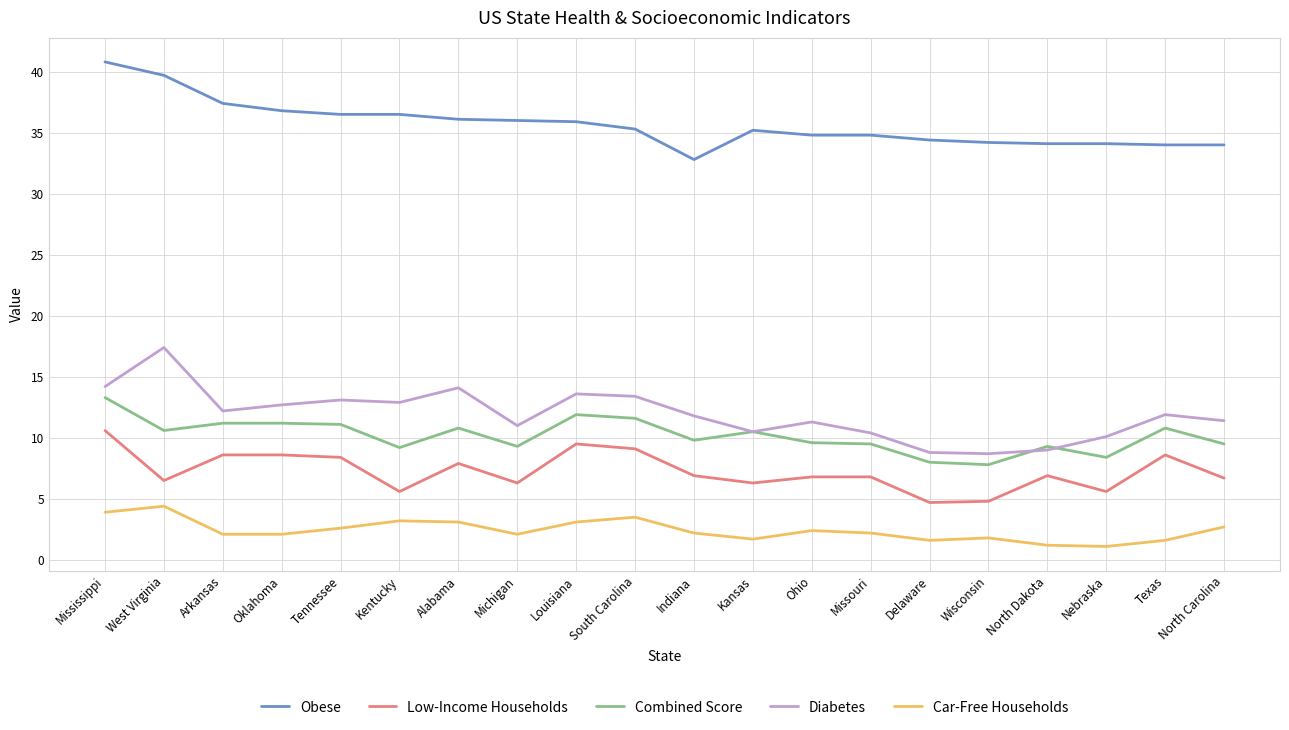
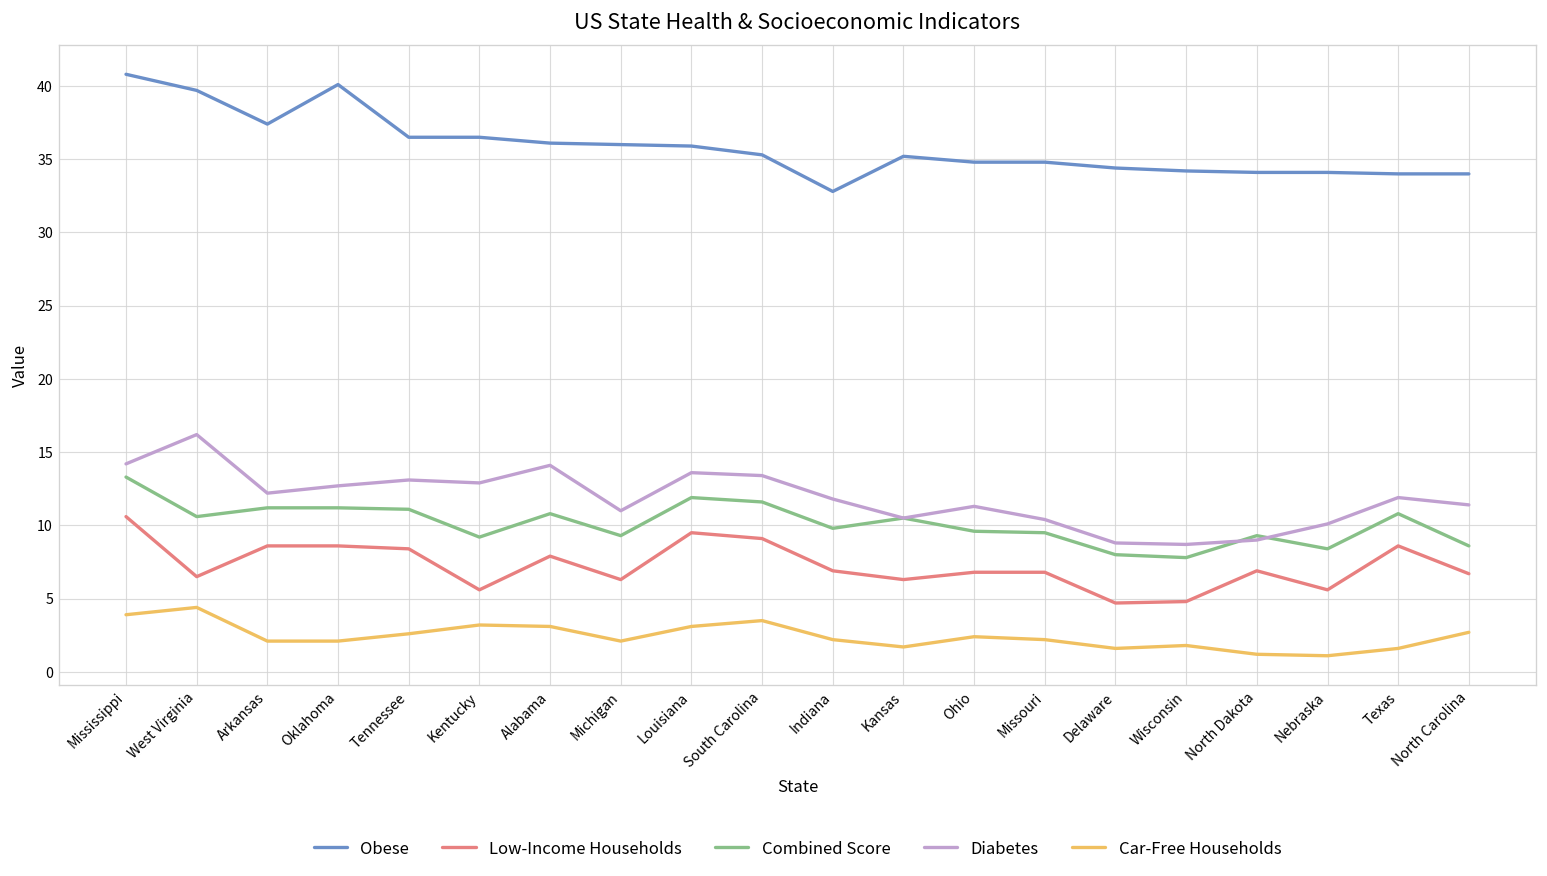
  {
    "Obese": {
      "Mississippi": 40.8,
      "West Virginia": 39.7,
      "Arkansas": 37.4,
-     "Oklahoma": 36.8,
+     "Oklahoma": 40.1,
      "Tennessee": 36.5,
      "Kentucky": 36.5,
      "Alabama": 36.1,
      "Michigan": 36.0,
      "Louisiana": 35.9,
      "South Carolina": 35.3,
      "Indiana": 32.8,
      "Kansas": 35.2,
      "Ohio": 34.8,
      "Missouri": 34.8,
      "Delaware": 34.4,
      "Wisconsin": 34.2,
      "North Dakota": 34.1,
      "Nebraska": 34.1,
      "Texas": 34.0,
      "North Carolina": 34.0
    },
    "Low-Income Households": {
      "Mississippi": 10.6,
      "West Virginia": 6.5,
      "Arkansas": 8.6,
      "Oklahoma": 8.6,
      "Tennessee": 8.4,
      "Kentucky": 5.6,
      "Alabama": 7.9,
      "Michigan": 6.3,
      "Louisiana": 9.5,
      "South Carolina": 9.1,
      "Indiana": 6.9,
      "Kansas": 6.3,
      "Ohio": 6.8,
      "Missouri": 6.8,
      "Delaware": 4.7,
      "Wisconsin": 4.8,
      "North Dakota": 6.9,
      "Nebraska": 5.6,
      "Texas": 8.6,
      "North Carolina": 6.7
    },
    "Combined Score": {
      "Mississippi": 13.3,
      "West Virginia": 10.6,
      "Arkansas": 11.2,
      "Oklahoma": 11.2,
      "Tennessee": 11.1,
      "Kentucky": 9.2,
      "Alabama": 10.8,
      "Michigan": 9.3,
      "Louisiana": 11.9,
      "South Carolina": 11.6,
      "Indiana": 9.8,
      "Ohio": 9.6,
      "Missouri": 9.5,
      "Delaware": 8.0,
      "Wisconsin": 7.8,
      "North Dakota": 9.3,
      "Nebraska": 8.4,
      "Texas": 10.8,
-     "North Carolina": 9.5
+     "North Carolina": 8.6
    },
    "Diabetes": {
      "Mississippi": 14.2,
-     "West Virginia": 17.4,
+     "West Virginia": 16.2,
      "Arkansas": 12.2,
      "Oklahoma": 12.7,
      "Tennessee": 13.1,
      "Kentucky": 12.9,
      "Alabama": 14.1,
      "Michigan": 11.0,
      "Louisiana": 13.6,
      "South Carolina": 13.4,
      "Indiana": 11.8,
      "Ohio": 11.3,
      "Missouri": 10.4,
      "Delaware": 8.8,
      "Wisconsin": 8.7,
      "North Dakota": 9.0,
      "Nebraska": 10.1,
      "Texas": 11.9,
      "North Carolina": 11.4
    },
    "Car-Free Households": {
      "Mississippi": 3.9,
      "West Virginia": 4.4,
      "Arkansas": 2.1,
      "Oklahoma": 2.1,
      "Tennessee": 2.6,
      "Kentucky": 3.2,
      "Alabama": 3.1,
      "Michigan": 2.1,
      "Louisiana": 3.1,
      "South Carolina": 3.5,
      "Indiana": 2.2,
      "Kansas": 1.7,
      "Ohio": 2.4,
      "Missouri": 2.2,
      "Delaware": 1.6,
      "Wisconsin": 1.8,
      "North Dakota": 1.2,
      "Nebraska": 1.1,
      "Texas": 1.6,
      "North Carolina": 2.7
    }
  }
